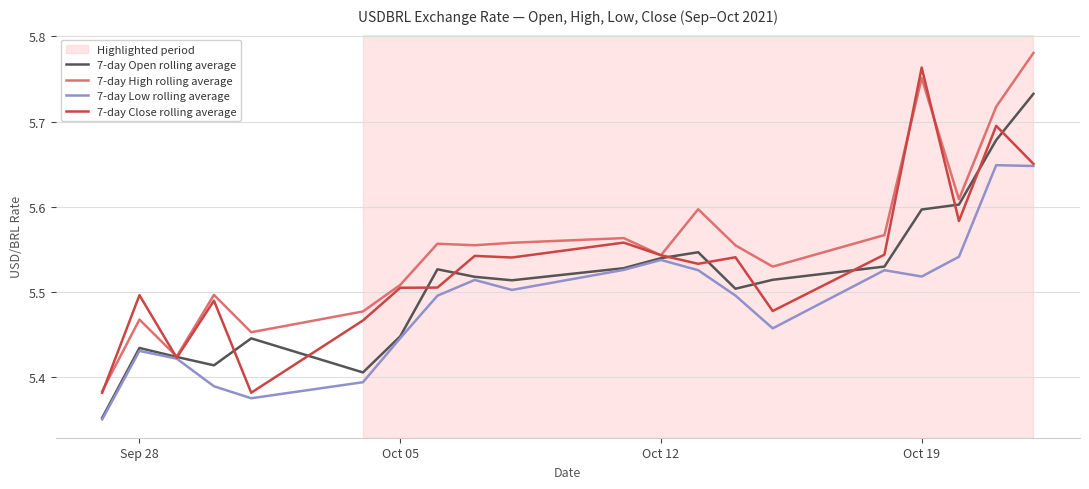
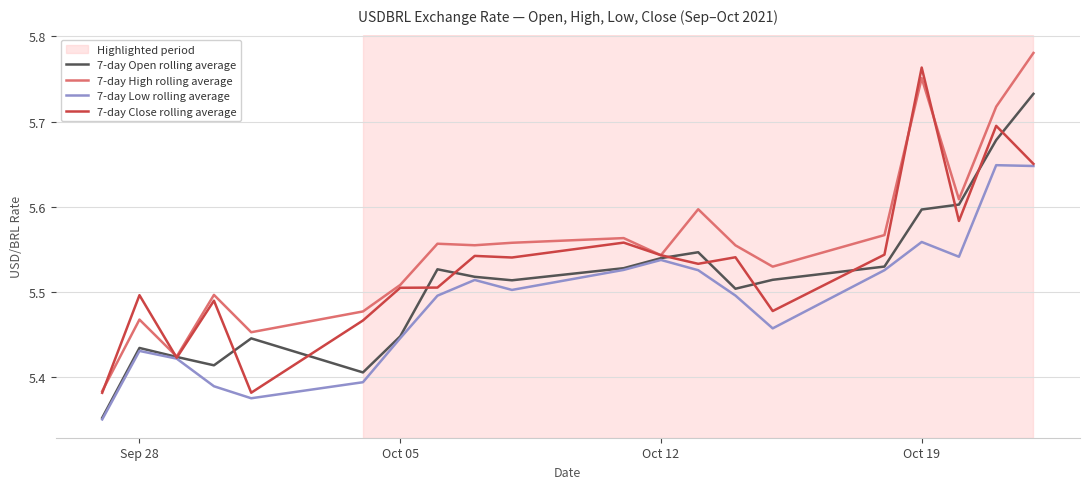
  {
    "7-day Open rolling average": {
      "Sep 28": 5.43,
      "Oct 19": 5.60
    },
    "7-day High rolling average": {
      "Sep 28": 5.47,
      "Oct 05": 5.51,
      "Oct 19": 5.75
    },
    "7-day Low rolling average": {
      "Sep 28": 5.43,
-     "Oct 19": 5.52
+     "Oct 19": 5.56
    },
    "7-day Close rolling average": {
      "Sep 28": 5.50,
      "Oct 05": 5.50,
      "Oct 19": 5.76
    }
  }
